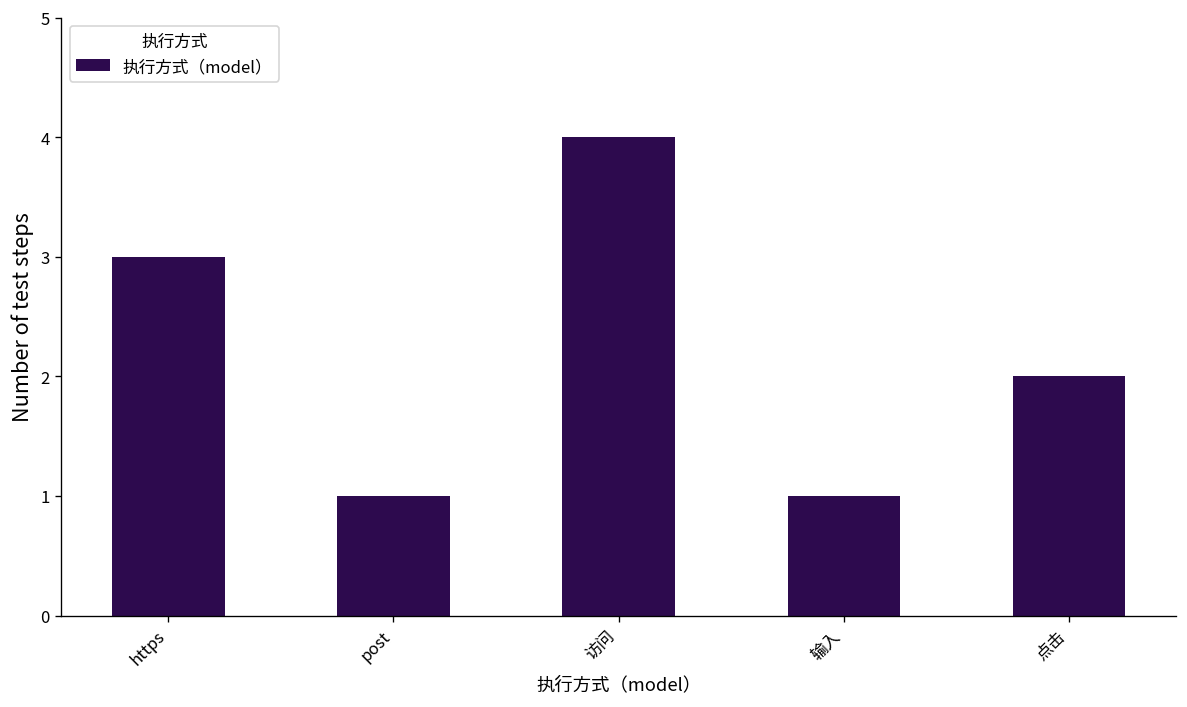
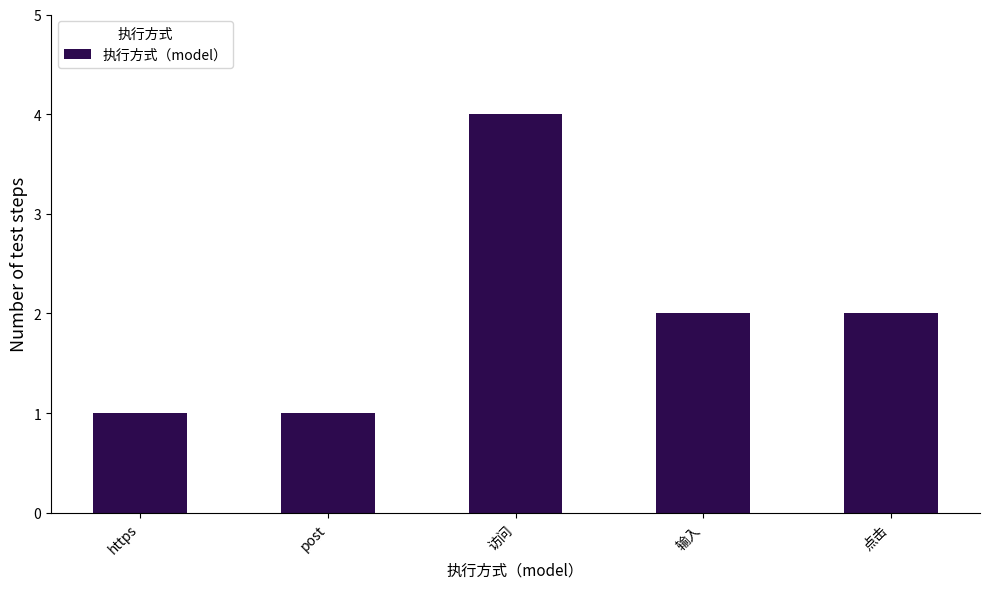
  {
-   "https": 3,
+   "https": 1,
    "post": 1,
    "访问": 4,
-   "输入": 1,
+   "输入": 2,
    "点击": 2
  }
